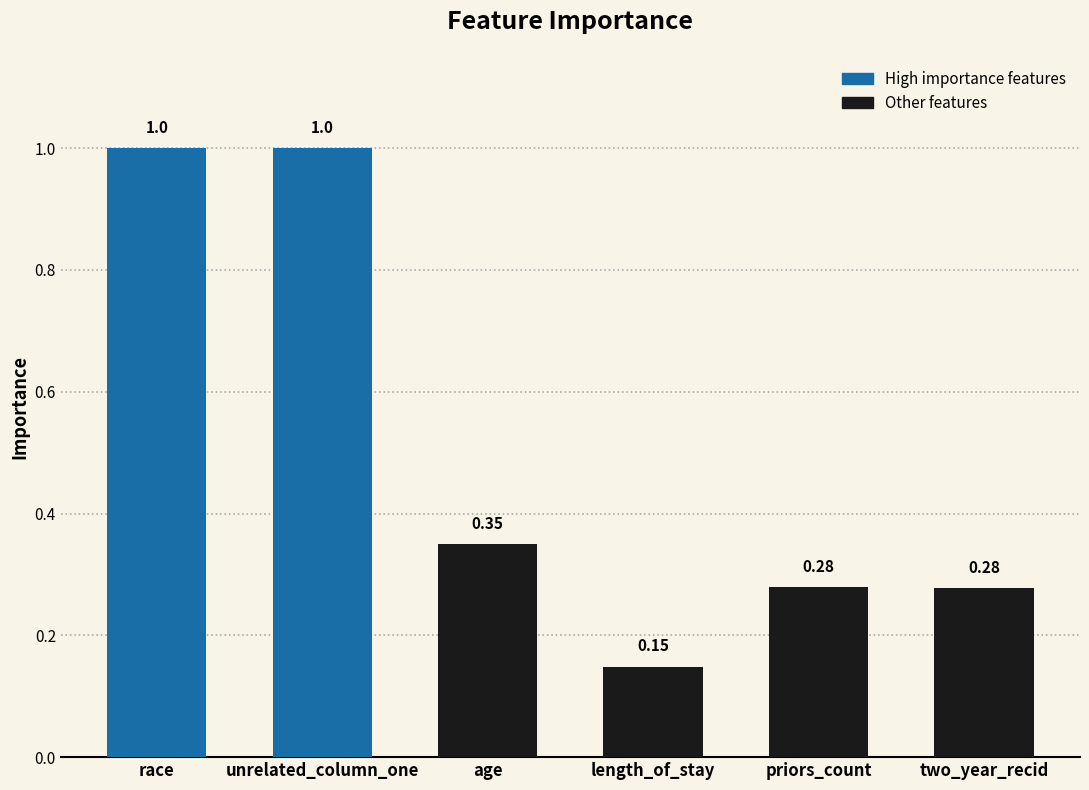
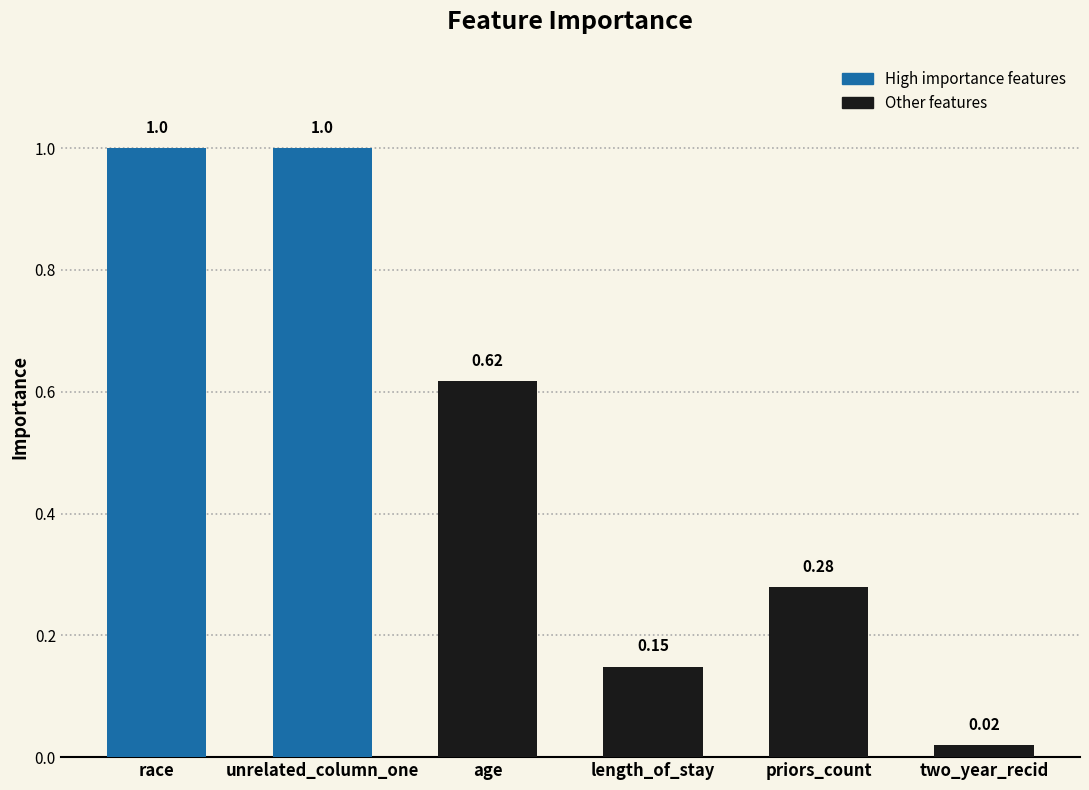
  {
    "race": 1.0,
    "unrelated_column_one": 1.0,
-   "age": 0.35,
+   "age": 0.62,
    "length_of_stay": 0.15,
    "priors_count": 0.28,
-   "two_year_recid": 0.28
+   "two_year_recid": 0.02
  }
